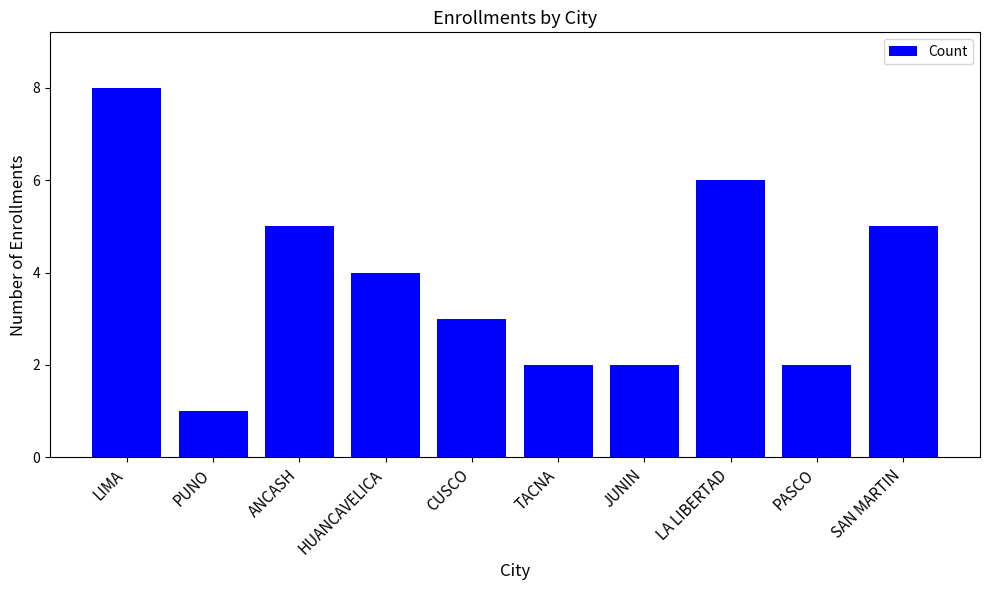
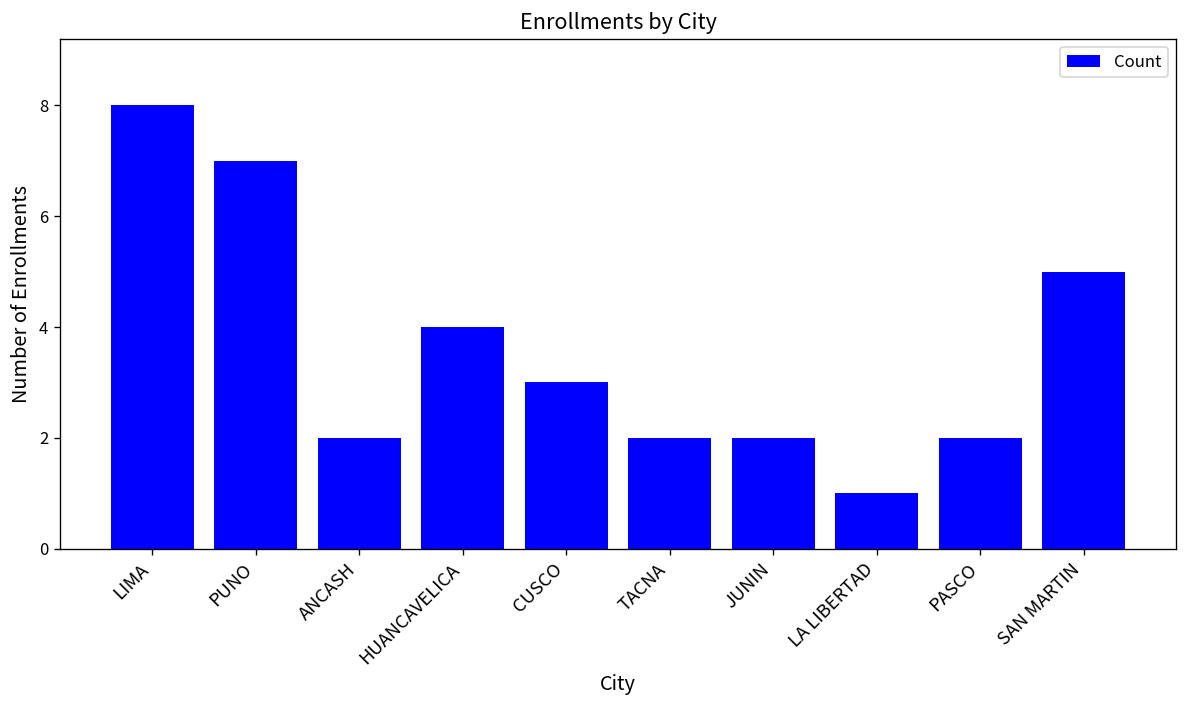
  {
    "LIMA": 8,
-   "PUNO": 1,
-   "ANCASH": 5,
+   "PUNO": 7,
+   "ANCASH": 2,
    "HUANCAVELICA": 4,
    "CUSCO": 3,
    "TACNA": 2,
    "JUNIN": 2,
-   "LA LIBERTAD": 6,
+   "LA LIBERTAD": 1,
    "PASCO": 2,
    "SAN MARTIN": 5
  }
